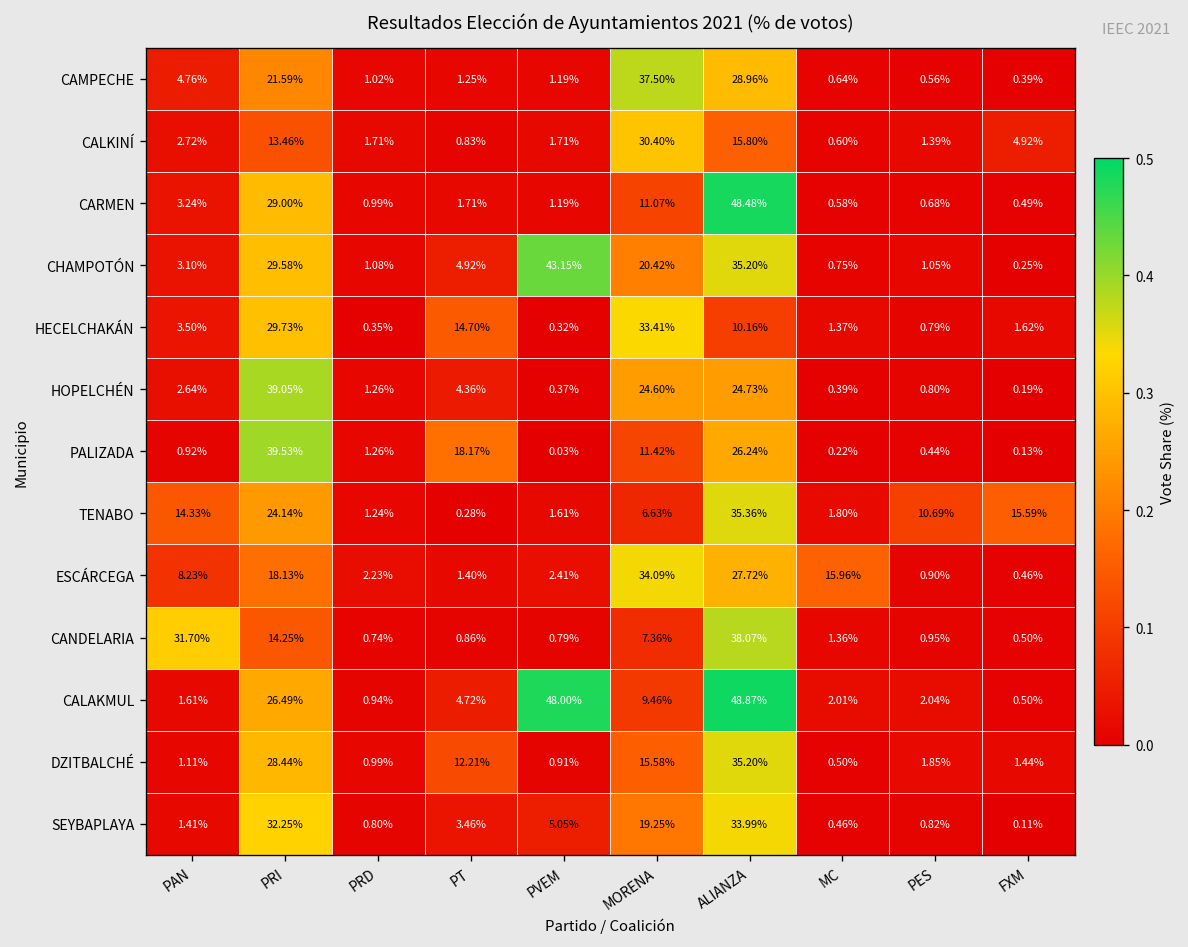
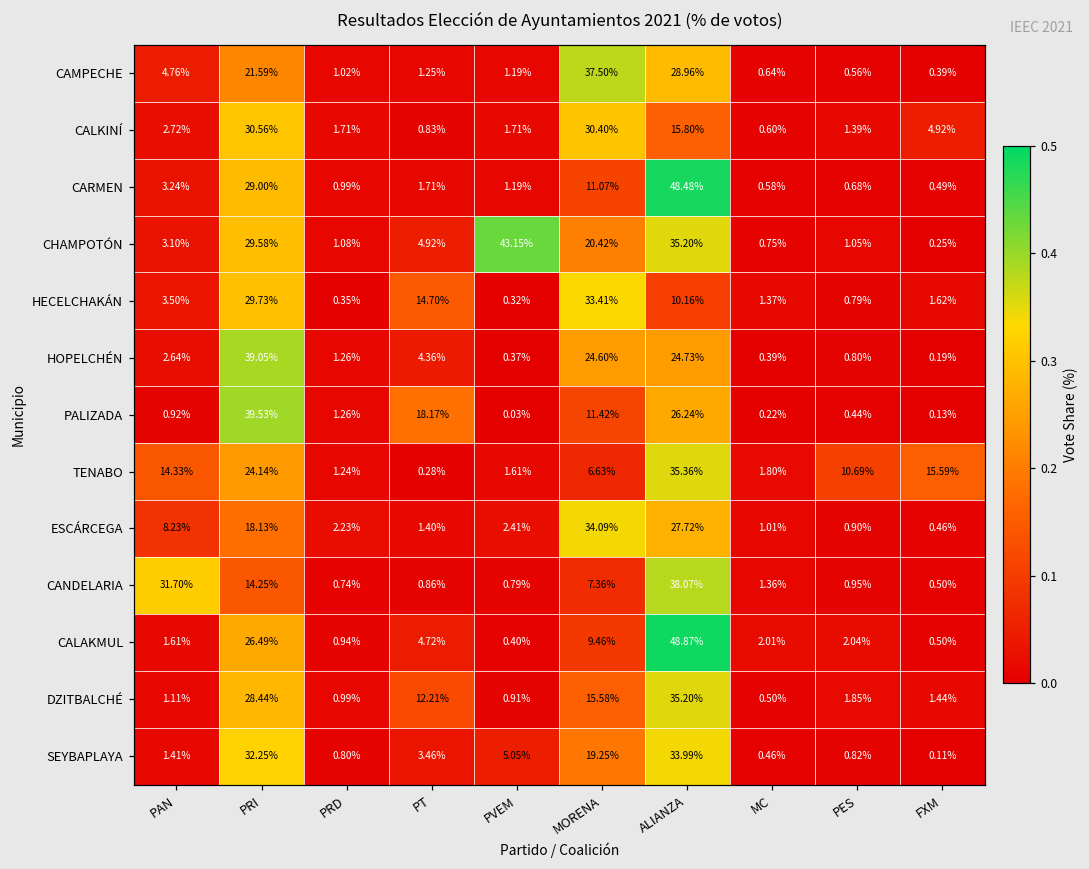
  {
    "CAMPECHE": {
      "PAN": "4.76%",
      "PRI": "21.59%",
      "PRD": "1.02%",
      "PT": "1.25%",
      "PVEM": "1.19%",
      "MORENA": "37.50%",
      "ALIANZA": "28.96%",
      "MC": "0.64%",
      "PES": "0.56%",
      "FXM": "0.39%"
    },
    "CALKINÍ": {
      "PAN": "2.72%",
-     "PRI": "13.46%",
+     "PRI": "30.56%",
      "PRD": "1.71%",
      "PT": "0.83%",
      "PVEM": "1.71%",
      "MORENA": "30.40%",
      "ALIANZA": "15.80%",
      "MC": "0.60%",
      "PES": "1.39%",
      "FXM": "4.92%"
    },
    "CARMEN": {
      "PAN": "3.24%",
      "PRI": "29.00%",
      "PRD": "0.99%",
      "PT": "1.71%",
      "PVEM": "1.19%",
      "MORENA": "11.07%",
      "ALIANZA": "48.48%",
      "MC": "0.58%",
      "PES": "0.68%",
      "FXM": "0.49%"
    },
    "CHAMPOTÓN": {
      "PAN": "3.10%",
      "PRI": "29.58%",
      "PRD": "1.08%",
      "PT": "4.92%",
      "PVEM": "43.15%",
      "MORENA": "20.42%",
      "ALIANZA": "35.20%",
      "MC": "0.75%",
      "PES": "1.05%",
      "FXM": "0.25%"
    },
    "HECELCHAKÁN": {
      "PAN": "3.50%",
      "PRI": "29.73%",
      "PRD": "0.35%",
      "PT": "14.70%",
      "PVEM": "0.32%",
      "MORENA": "33.41%",
      "ALIANZA": "10.16%",
      "MC": "1.37%",
      "PES": "0.79%",
      "FXM": "1.62%"
    },
    "HOPELCHÉN": {
      "PAN": "2.64%",
      "PRI": "39.05%",
      "PRD": "1.26%",
      "PT": "4.36%",
      "PVEM": "0.37%",
      "MORENA": "24.60%",
      "ALIANZA": "24.73%",
      "MC": "0.39%",
      "PES": "0.80%",
      "FXM": "0.19%"
    },
    "PALIZADA": {
      "PAN": "0.92%",
      "PRI": "39.53%",
      "PRD": "1.26%",
      "PT": "18.17%",
      "PVEM": "0.03%",
      "MORENA": "11.42%",
      "ALIANZA": "26.24%",
      "MC": "0.22%",
      "PES": "0.44%",
      "FXM": "0.13%"
    },
    "TENABO": {
      "PAN": "14.33%",
      "PRI": "24.14%",
      "PRD": "1.24%",
      "PT": "0.28%",
      "PVEM": "1.61%",
      "MORENA": "6.63%",
      "ALIANZA": "35.36%",
      "MC": "1.80%",
      "PES": "10.69%",
      "FXM": "15.59%"
    },
    "ESCÁRCEGA": {
      "PAN": "8.23%",
      "PRI": "18.13%",
      "PRD": "2.23%",
      "PT": "1.40%",
      "PVEM": "2.41%",
      "MORENA": "34.09%",
      "ALIANZA": "27.72%",
-     "MC": "15.96%",
+     "MC": "1.01%",
      "PES": "0.90%",
      "FXM": "0.46%"
    },
    "CANDELARIA": {
      "PAN": "31.70%",
      "PRI": "14.25%",
      "PRD": "0.74%",
      "PT": "0.86%",
      "PVEM": "0.79%",
      "MORENA": "7.36%",
      "ALIANZA": "38.07%",
      "MC": "1.36%",
      "PES": "0.95%",
      "FXM": "0.50%"
    },
    "CALAKMUL": {
      "PAN": "1.61%",
      "PRI": "26.49%",
      "PRD": "0.94%",
      "PT": "4.72%",
-     "PVEM": "48.00%",
+     "PVEM": "0.40%",
      "MORENA": "9.46%",
      "ALIANZA": "48.87%",
      "MC": "2.01%",
      "PES": "2.04%",
      "FXM": "0.50%"
    },
    "DZITBALCHÉ": {
      "PAN": "1.11%",
      "PRI": "28.44%",
      "PRD": "0.99%",
      "PT": "12.21%",
      "PVEM": "0.91%",
      "MORENA": "15.58%",
      "ALIANZA": "35.20%",
      "MC": "0.50%",
      "PES": "1.85%",
      "FXM": "1.44%"
    },
    "SEYBAPLAYA": {
      "PAN": "1.41%",
      "PRI": "32.25%",
      "PRD": "0.80%",
      "PT": "3.46%",
      "PVEM": "5.05%",
      "MORENA": "19.25%",
      "ALIANZA": "33.99%",
      "MC": "0.46%",
      "PES": "0.82%",
      "FXM": "0.11%"
    }
  }
